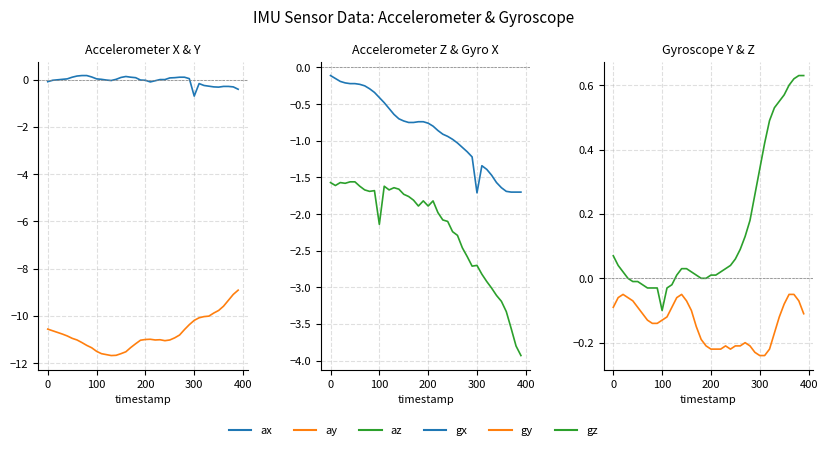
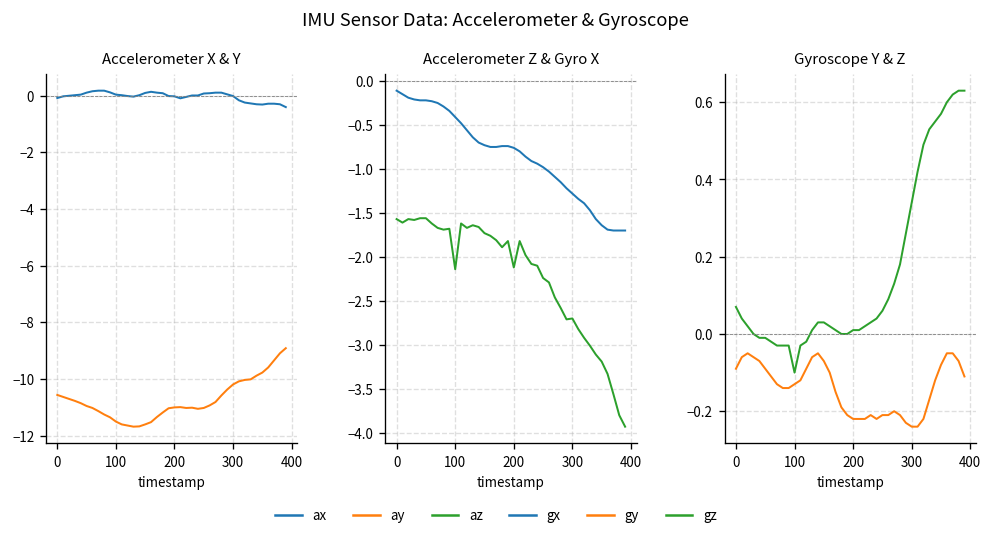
  {
    "Accelerometer X & Y": {
      "ax": {
        "0": -0.1,
        "100": 0.0,
        "200": 0.0,
-       "300": -0.7
+       "300": 0.0
      },
      "ay": {
        "0": -10.6,
        "100": -11.5,
        "200": -11.0,
        "300": -10.2
      }
    },
    "Accelerometer Z & Gyro X": {
      "az": {
        "0": -1.6,
        "100": -2.1,
-       "200": -1.9,
+       "200": -2.1,
        "300": -2.7
      },
      "gx": {
        "0": -0.1,
        "100": -0.4,
        "200": -0.8,
-       "300": -1.7
+       "300": -1.3
      }
    },
    "Gyroscope Y & Z": {
      "gy": {
        "0": -0.09,
        "100": -0.13,
        "200": -0.22,
        "300": -0.24
      },
      "gz": {
        "0": 0.07,
        "100": -0.10,
        "200": 0.01,
        "300": 0.34
      }
    }
  }
